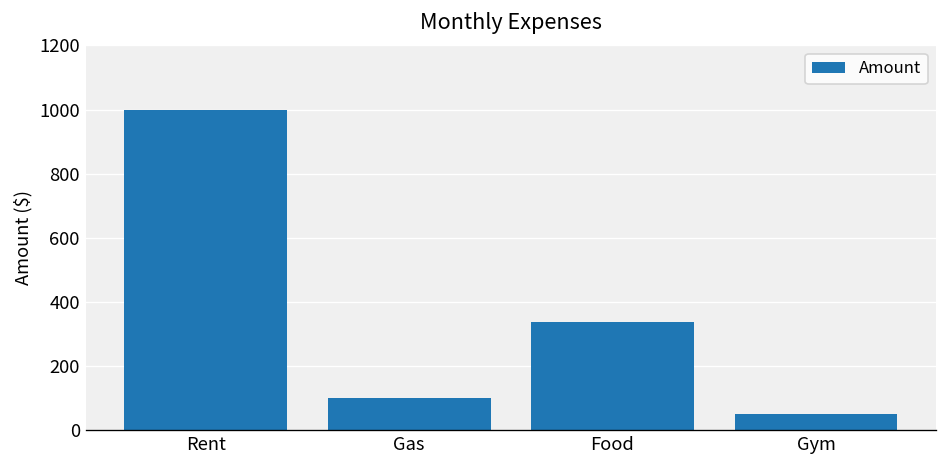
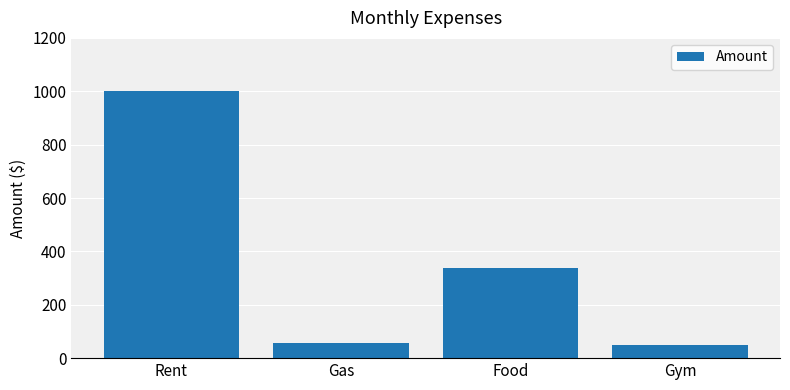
  {
    "Rent": 1000,
-   "Gas": 100,
+   "Gas": 60,
    "Food": 340,
    "Gym": 50
  }
